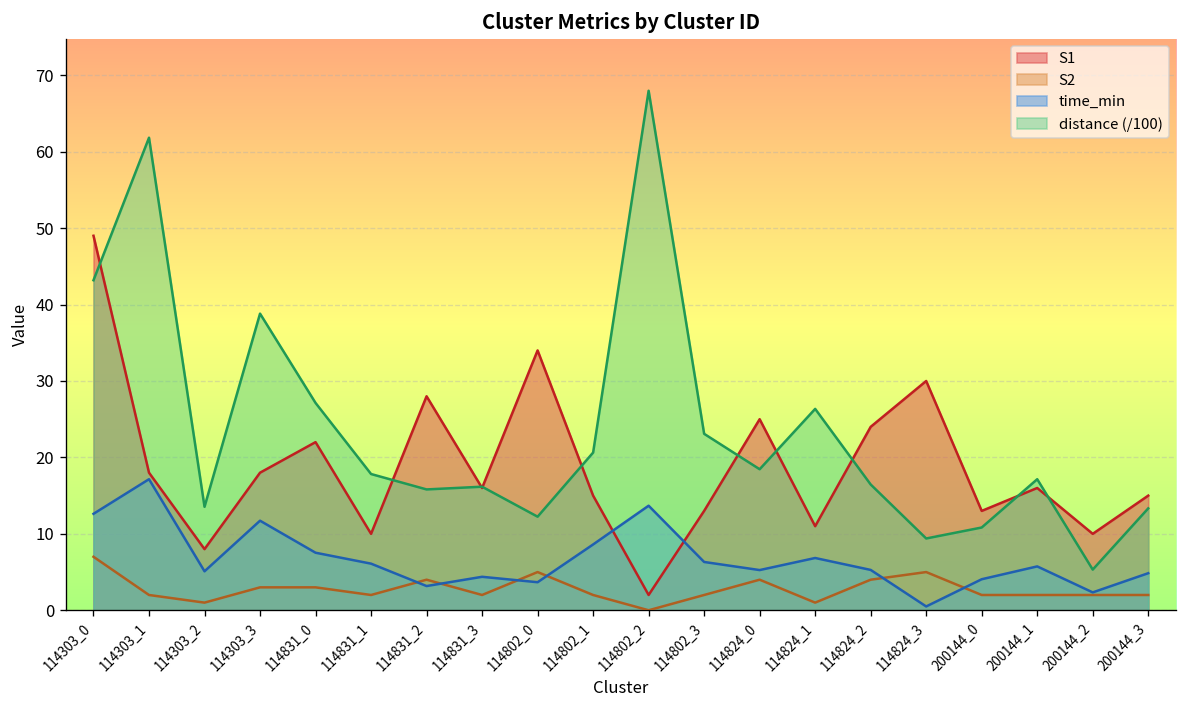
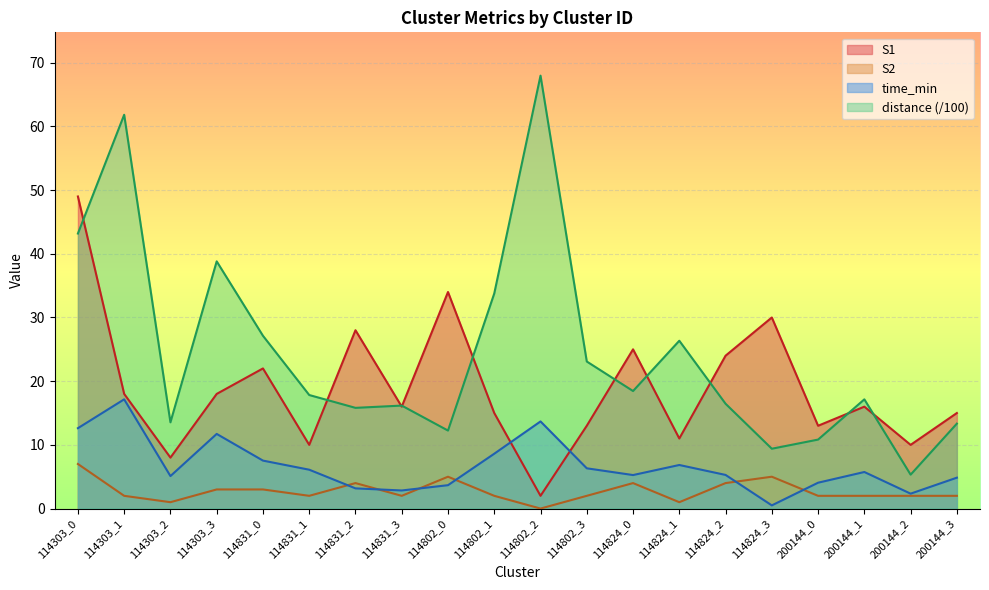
  {
    "time_min": {
      "114303_0": 13,
      "114303_1": 17,
      "114303_2": 5,
      "114303_3": 12,
      "114831_0": 8,
      "114831_1": 6,
      "114831_2": 3,
-     "114831_3": 4,
+     "114831_3": 3,
      "114802_0": 4,
      "114802_1": 9,
      "114802_2": 14,
      "114802_3": 6,
      "114824_0": 5,
      "114824_1": 7,
      "114824_2": 5,
      "114824_3": 1,
      "200144_0": 4,
      "200144_1": 6,
      "200144_3": 5
    },
    "distance (/100)": {
      "114303_0": 43,
      "114303_1": 62,
      "114303_2": 14,
      "114303_3": 39,
      "114831_0": 27,
      "114831_1": 18,
      "114831_2": 16,
      "114802_0": 12,
-     "114802_1": 21,
+     "114802_1": 34,
      "114802_2": 68,
      "114802_3": 23,
      "114824_0": 18,
      "114824_1": 26,
      "114824_2": 16,
      "114824_3": 9,
      "200144_0": 11,
      "200144_1": 17,
      "200144_2": 5,
      "200144_3": 13
    }
  }
